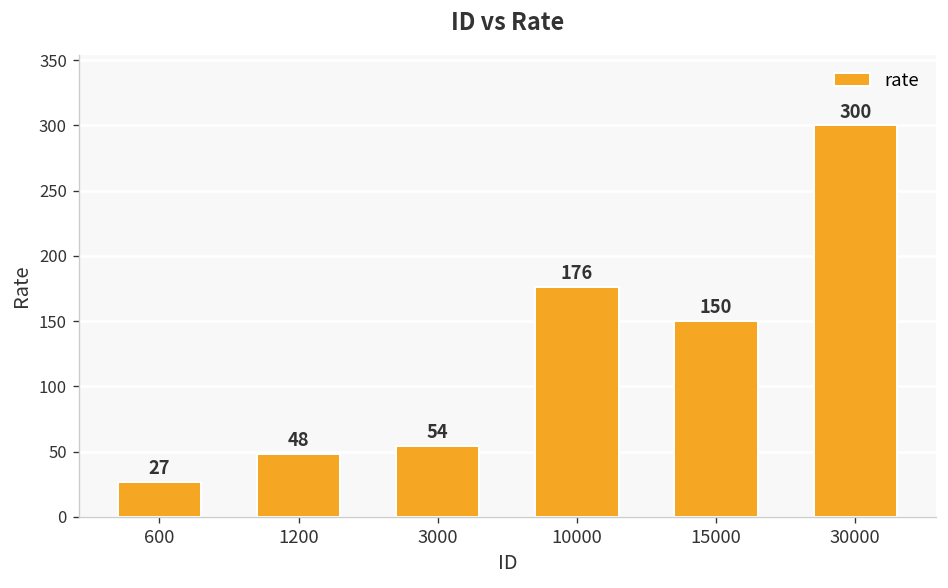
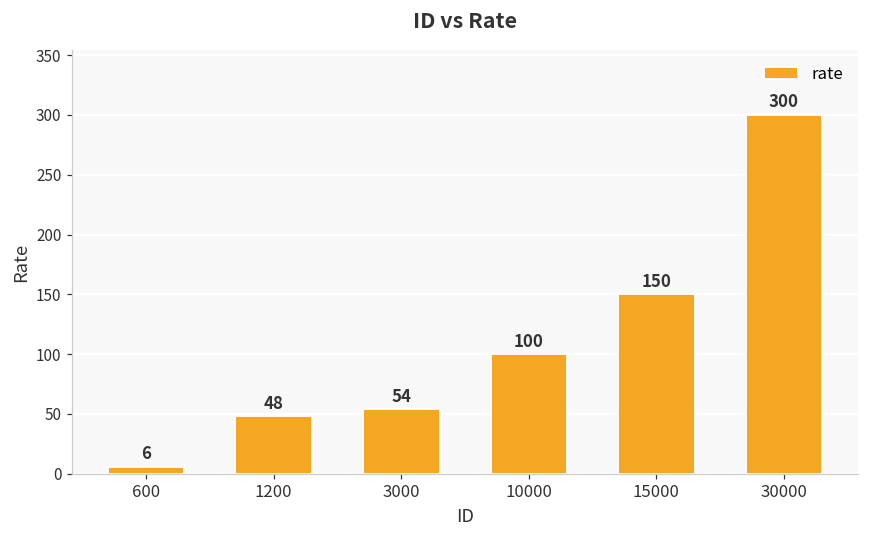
  {
-   "600": 27,
+   "600": 6,
    "1200": 48,
    "3000": 54,
-   "10000": 176,
+   "10000": 100,
    "15000": 150,
    "30000": 300
  }
